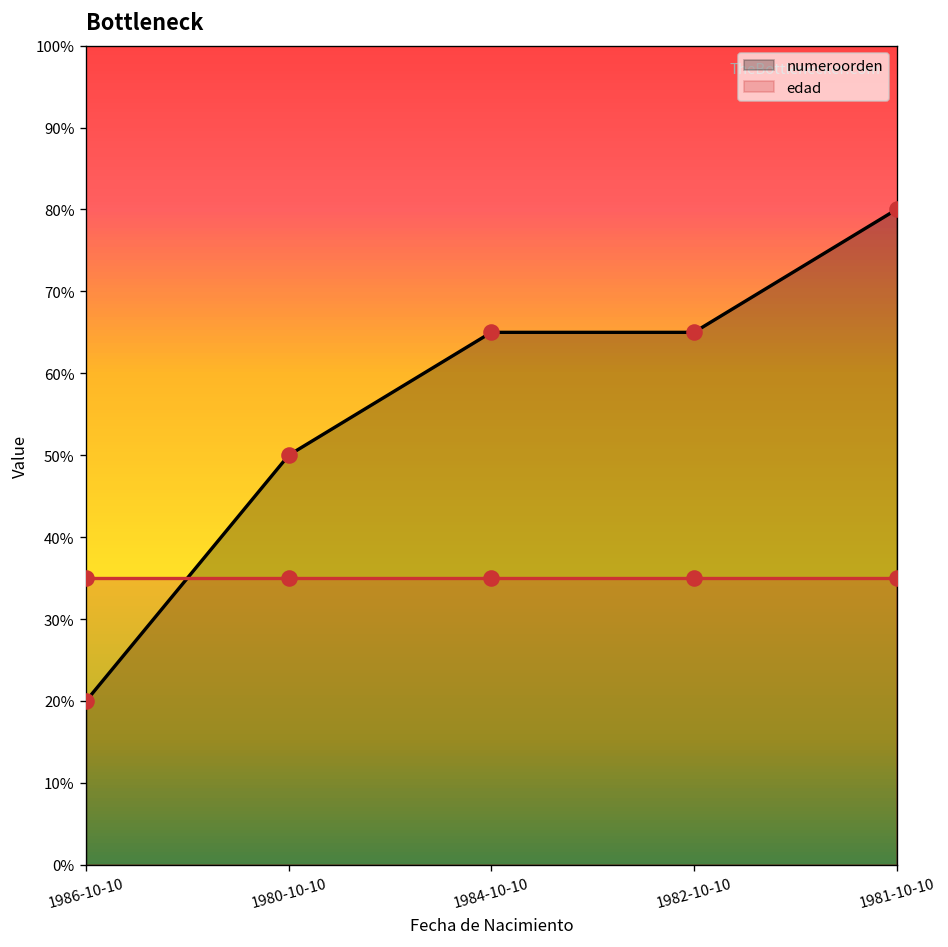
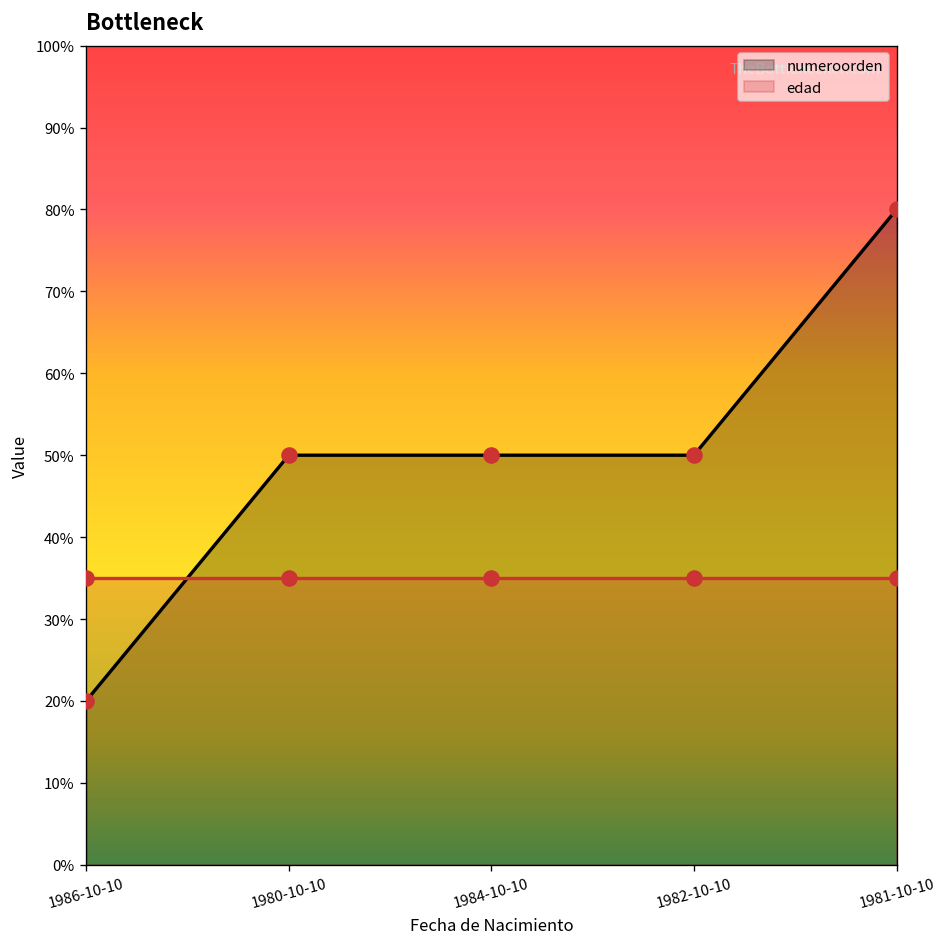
  {
    "numeroorden": {
      "1986-10-10": "20%",
      "1980-10-10": "50%",
-     "1984-10-10": "65%",
-     "1982-10-10": "65%",
+     "1984-10-10": "50%",
+     "1982-10-10": "50%",
      "1981-10-10": "80%"
    },
    "edad": {
      "1986-10-10": "35%",
      "1980-10-10": "35%",
      "1984-10-10": "35%",
      "1982-10-10": "35%",
      "1981-10-10": "35%"
    }
  }
